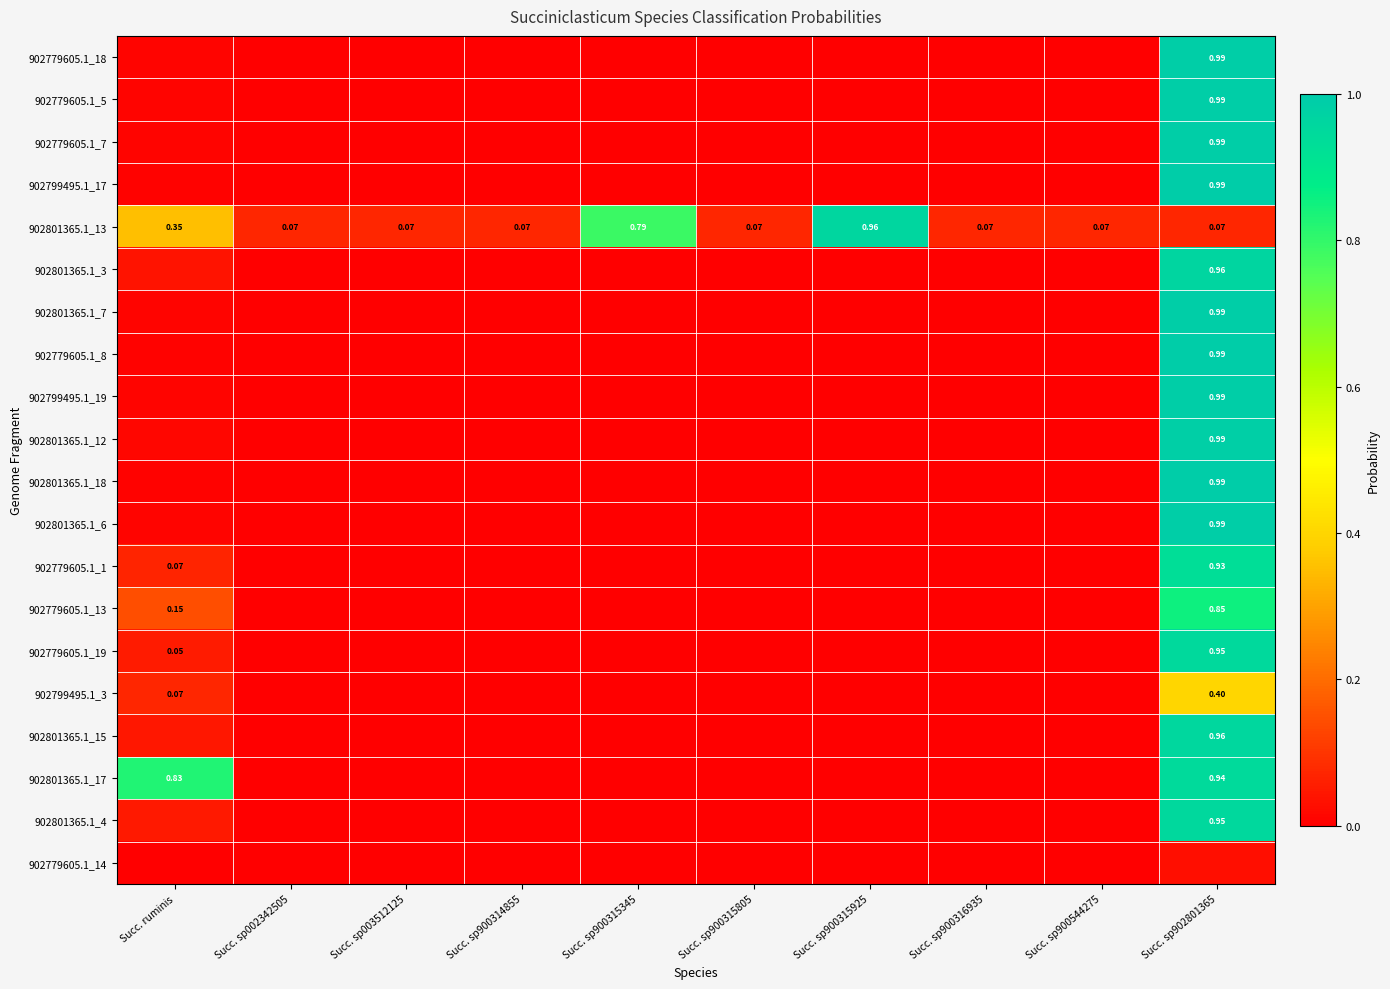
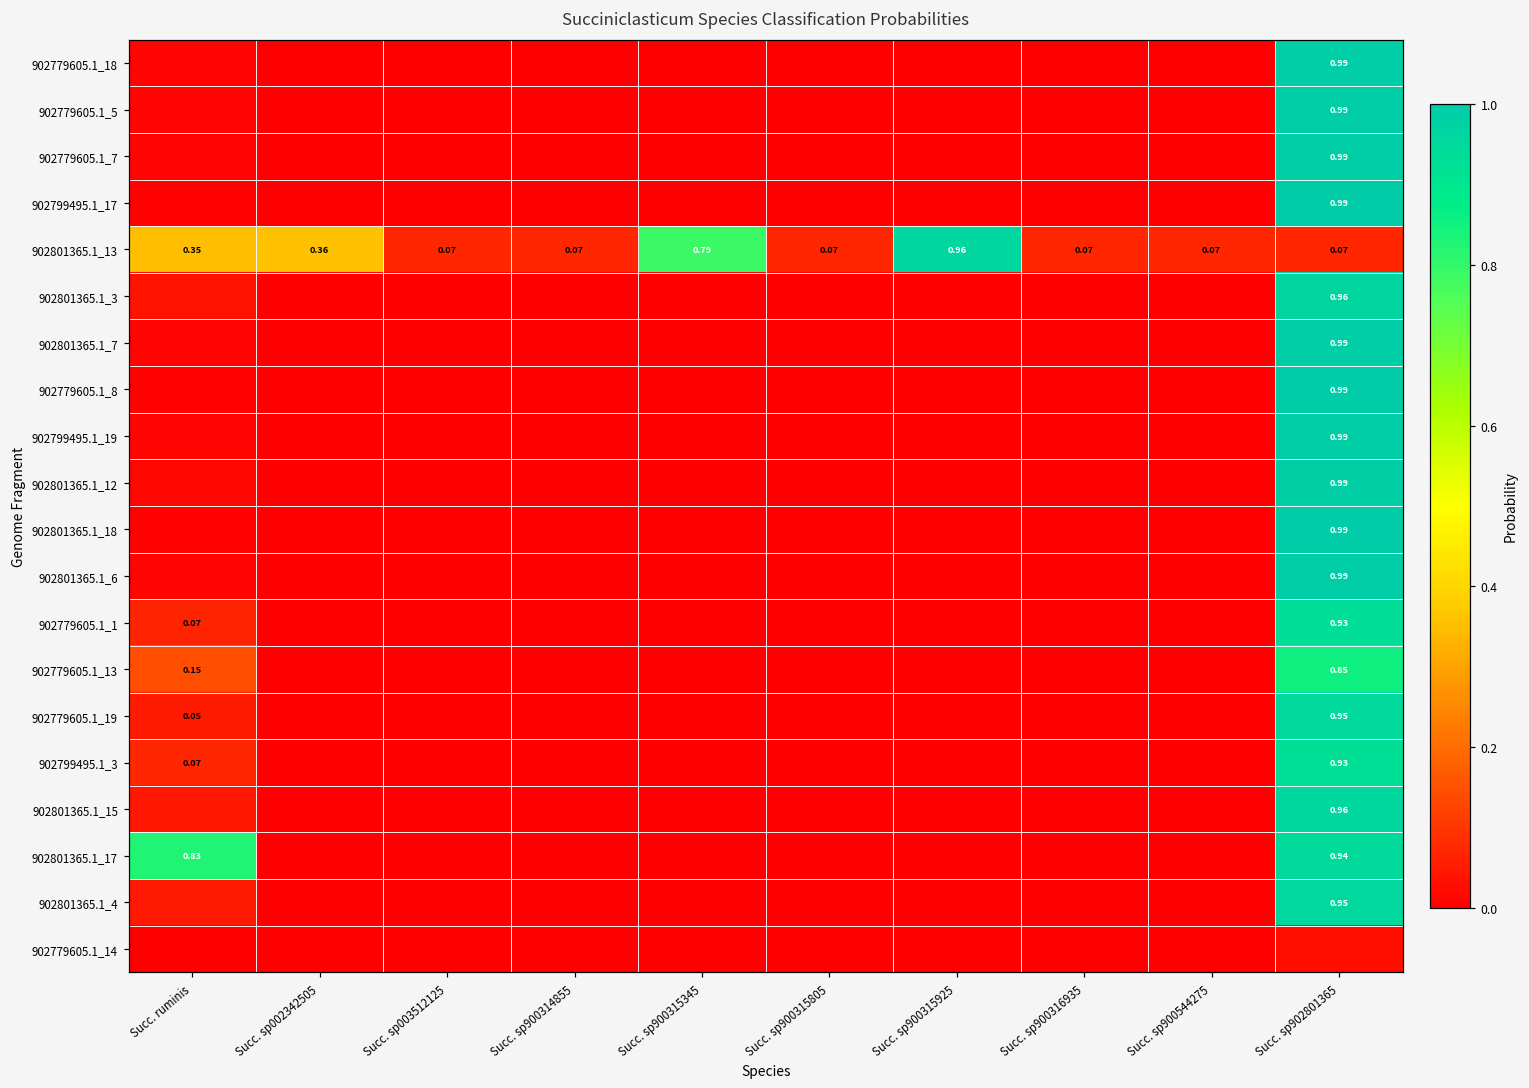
  {
    "902779605.1_18": {
      "Succ. sp902801365": 0.99
    },
    "902779605.1_5": {
      "Succ. sp902801365": 0.99
    },
    "902779605.1_7": {
      "Succ. sp902801365": 0.99
    },
    "902799495.1_17": {
      "Succ. sp902801365": 0.99
    },
    "902801365.1_13": {
      "Succ. ruminis": 0.35,
-     "Succ. sp002342505": 0.07,
+     "Succ. sp002342505": 0.36,
      "Succ. sp003512125": 0.07,
      "Succ. sp900314855": 0.07,
      "Succ. sp900315345": 0.79,
      "Succ. sp900315805": 0.07,
      "Succ. sp900315925": 0.96,
      "Succ. sp900316935": 0.07,
      "Succ. sp900544275": 0.07,
      "Succ. sp902801365": 0.07
    },
    "902801365.1_3": {
      "Succ. sp902801365": 0.96
    },
    "902801365.1_7": {
      "Succ. sp902801365": 0.99
    },
    "902779605.1_8": {
      "Succ. sp902801365": 0.99
    },
    "902799495.1_19": {
      "Succ. sp902801365": 0.99
    },
    "902801365.1_12": {
      "Succ. sp902801365": 0.99
    },
    "902801365.1_18": {
      "Succ. sp902801365": 0.99
    },
    "902801365.1_6": {
      "Succ. sp902801365": 0.99
    },
    "902779605.1_1": {
      "Succ. ruminis": 0.07,
      "Succ. sp902801365": 0.93
    },
    "902779605.1_13": {
      "Succ. ruminis": 0.15,
      "Succ. sp902801365": 0.85
    },
    "902779605.1_19": {
      "Succ. ruminis": 0.05,
      "Succ. sp902801365": 0.95
    },
    "902799495.1_3": {
      "Succ. ruminis": 0.07,
-     "Succ. sp902801365": 0.40
+     "Succ. sp902801365": 0.93
    },
    "902801365.1_15": {
      "Succ. sp902801365": 0.96
    },
    "902801365.1_17": {
      "Succ. ruminis": 0.83,
      "Succ. sp902801365": 0.94
    },
    "902801365.1_4": {
      "Succ. sp902801365": 0.95
    }
  }
